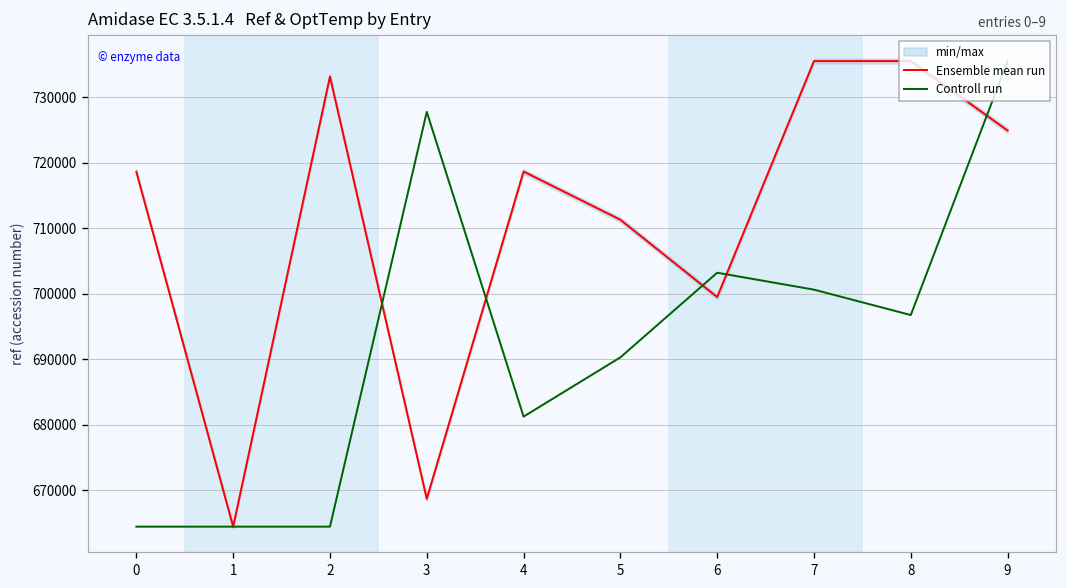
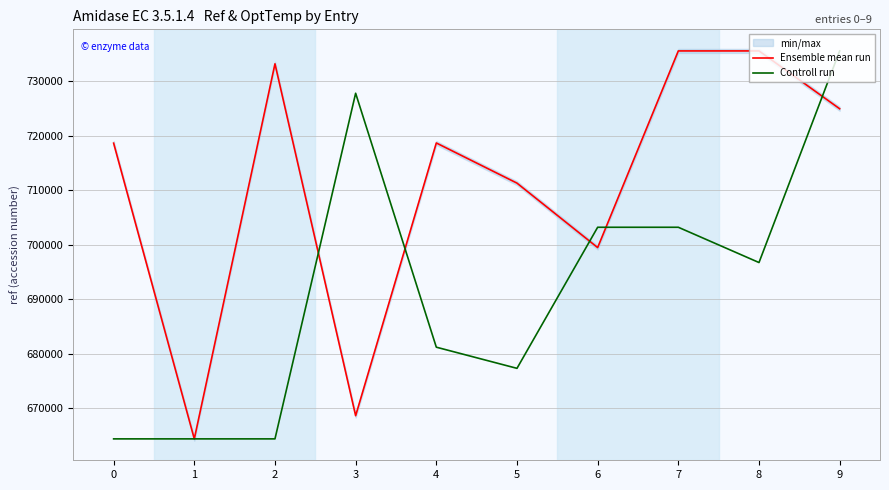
  {
    "Controll run": {
      "0": 664000,
      "2": 664000,
      "3": 728000,
      "4": 681000,
-     "5": 690000,
+     "5": 677000,
      "6": 703000,
-     "7": 701000,
+     "7": 703000,
      "8": 697000
    }
  }
